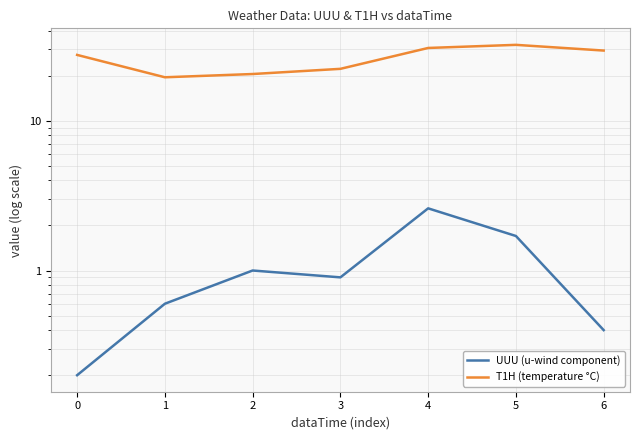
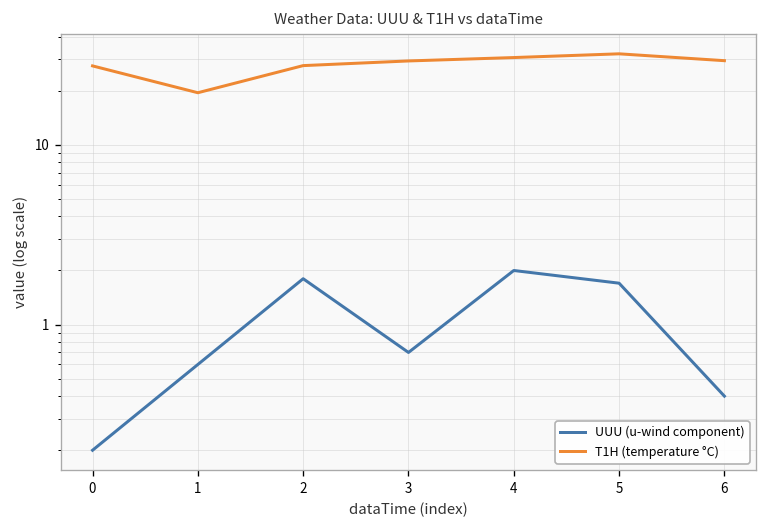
  {
    "UUU (u-wind component)": {
      "0": 0.2,
      "1": 0.6,
-     "2": 1.0,
-     "3": 0.9,
-     "4": 2.6,
+     "2": 1.8,
+     "3": 0.7,
+     "4": 2.0,
      "5": 1.7,
      "6": 0.4
    },
    "T1H (temperature °C)": {
      "0": 28,
      "1": 20,
-     "2": 21,
-     "3": 22,
+     "2": 28,
+     "3": 29,
      "4": 31,
      "5": 32,
      "6": 29
    }
  }
